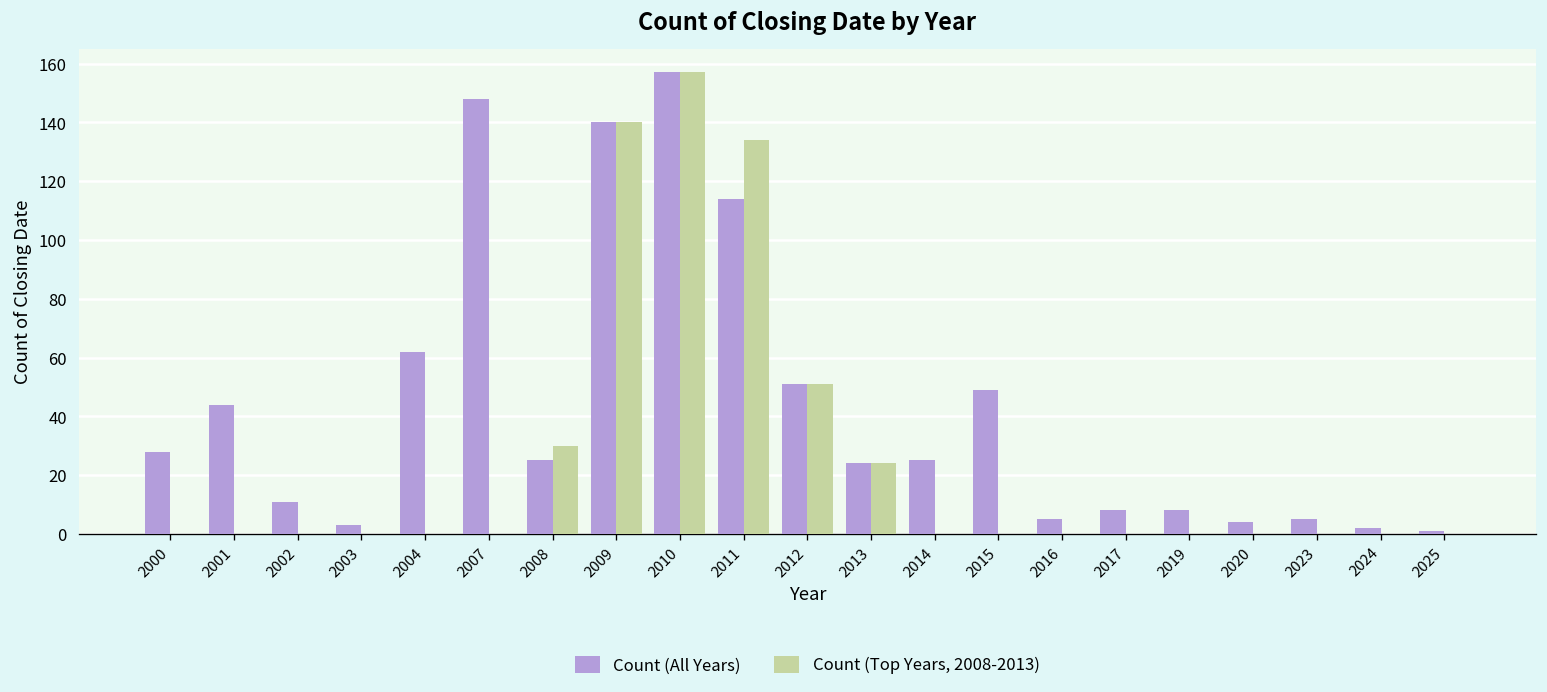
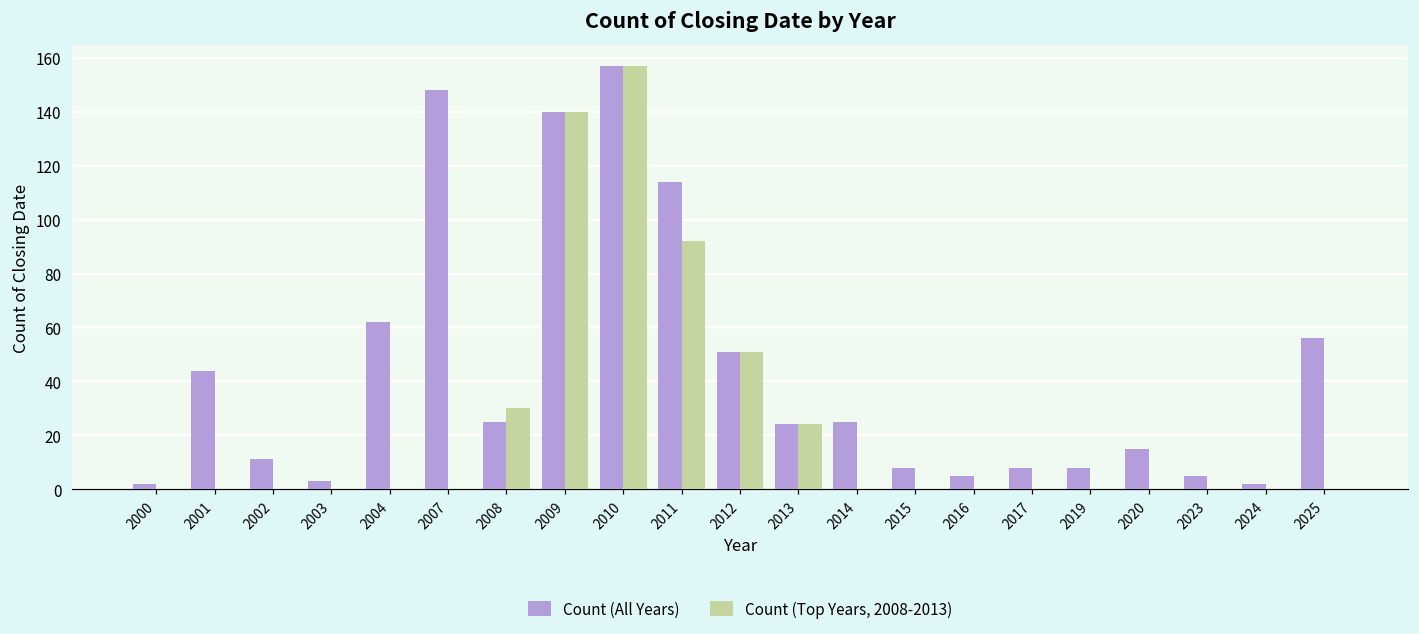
  {
    "Count (All Years)": {
-     "2000": 28,
+     "2000": 2,
      "2001": 44,
      "2002": 11,
      "2003": 3,
      "2004": 62,
      "2007": 148,
      "2008": 25,
      "2009": 140,
      "2010": 157,
      "2011": 114,
      "2012": 51,
      "2013": 24,
      "2014": 25,
-     "2015": 49,
+     "2015": 8,
      "2016": 5,
      "2017": 8,
      "2019": 8,
-     "2020": 4,
+     "2020": 15,
      "2023": 5,
      "2024": 2,
-     "2025": 1
+     "2025": 56
    },
    "Count (Top Years, 2008-2013)": {
      "2000": 0,
      "2001": 0,
      "2002": 0,
      "2003": 0,
      "2004": 0,
      "2007": 0,
      "2008": 30,
      "2009": 140,
      "2010": 157,
-     "2011": 134,
+     "2011": 92,
      "2012": 51,
      "2013": 24,
      "2014": 0,
      "2015": 0,
      "2016": 0,
      "2017": 0,
      "2019": 0,
      "2020": 0,
      "2023": 0,
      "2024": 0,
      "2025": 0
    }
  }
